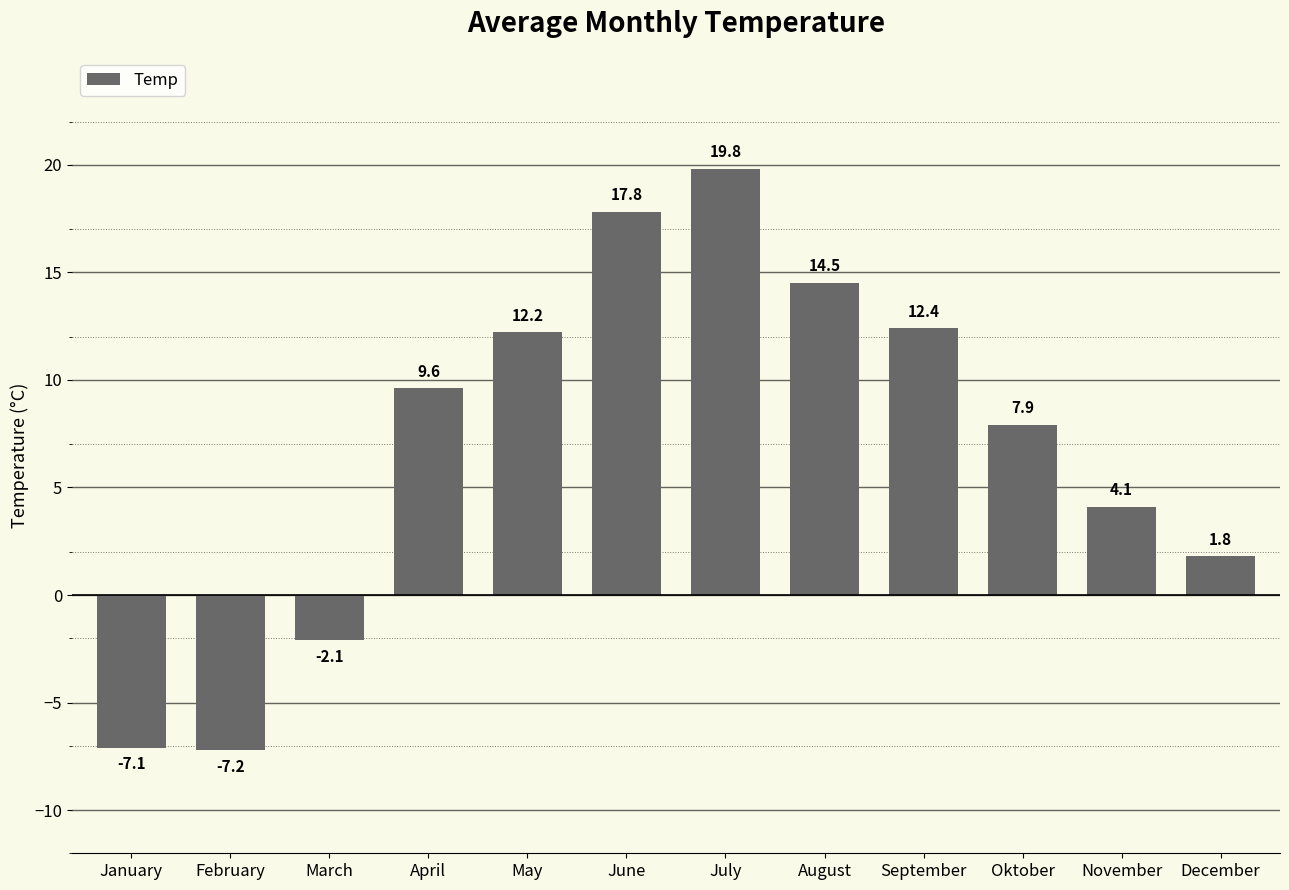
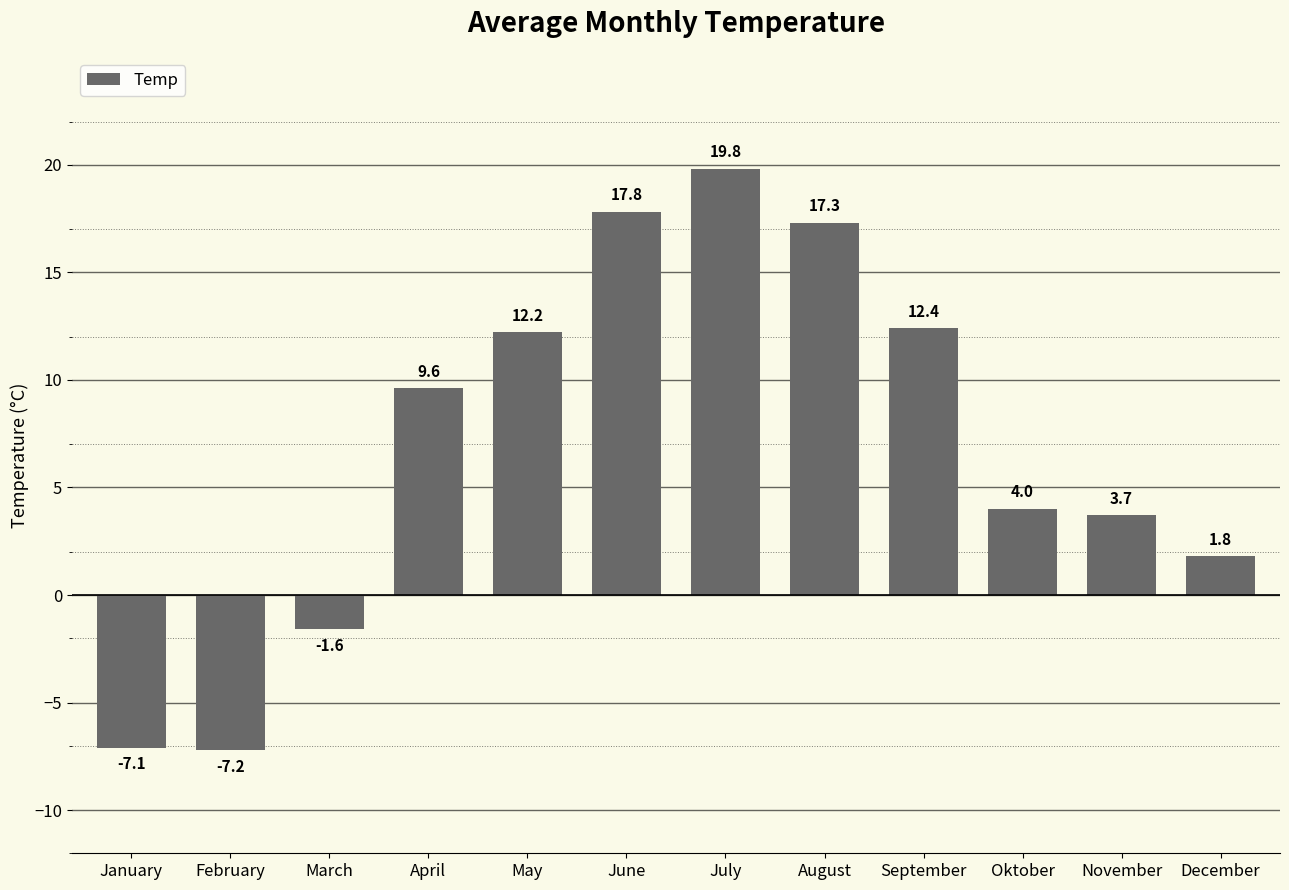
  {
    "January": -7.1,
    "February": -7.2,
-   "March": -2.1,
+   "March": -1.6,
    "April": 9.6,
    "May": 12.2,
    "June": 17.8,
    "July": 19.8,
-   "August": 14.5,
+   "August": 17.3,
    "September": 12.4,
-   "Oktober": 7.9,
-   "November": 4.1,
+   "Oktober": 4.0,
+   "November": 3.7,
    "December": 1.8
  }
